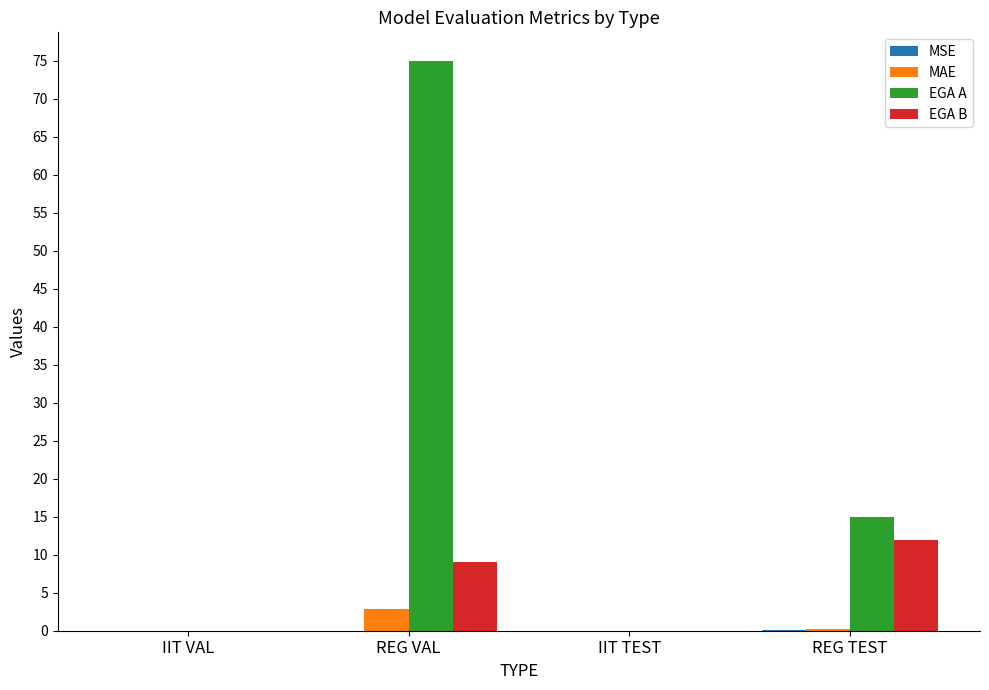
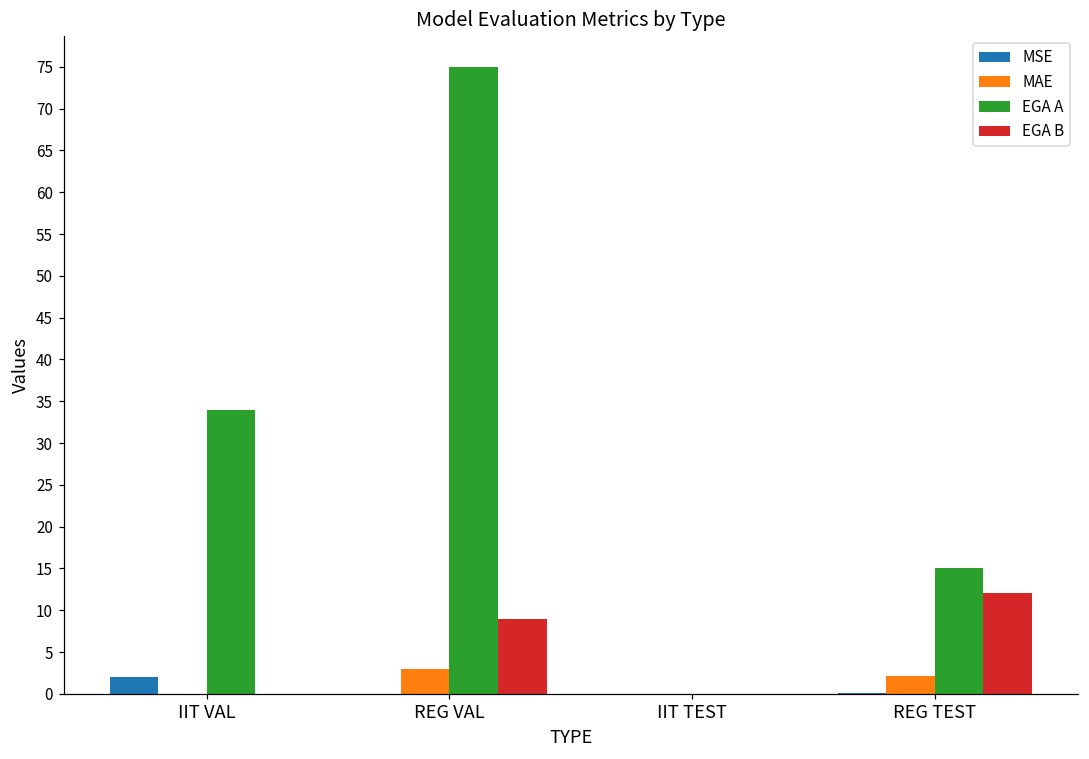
  {
    "MSE": {
-     "IIT VAL": 0,
+     "IIT VAL": 2,
      "IIT TEST": 0
    },
    "MAE": {
      "IIT VAL": 0,
      "REG VAL": 3,
      "IIT TEST": 0,
-     "REG TEST": 0
+     "REG TEST": 2
    },
    "EGA A": {
-     "IIT VAL": 0,
+     "IIT VAL": 34,
      "REG VAL": 75,
      "IIT TEST": 0,
      "REG TEST": 15
    },
    "EGA B": {
      "IIT VAL": 0,
      "REG VAL": 9,
      "IIT TEST": 0,
      "REG TEST": 12
    }
  }
